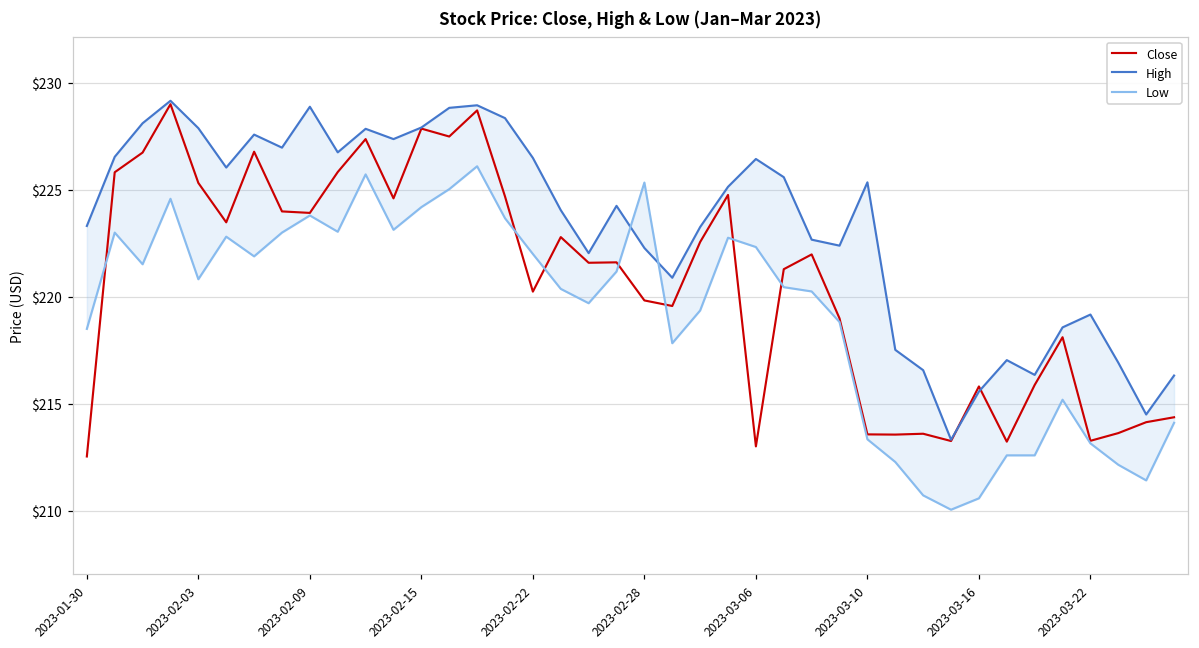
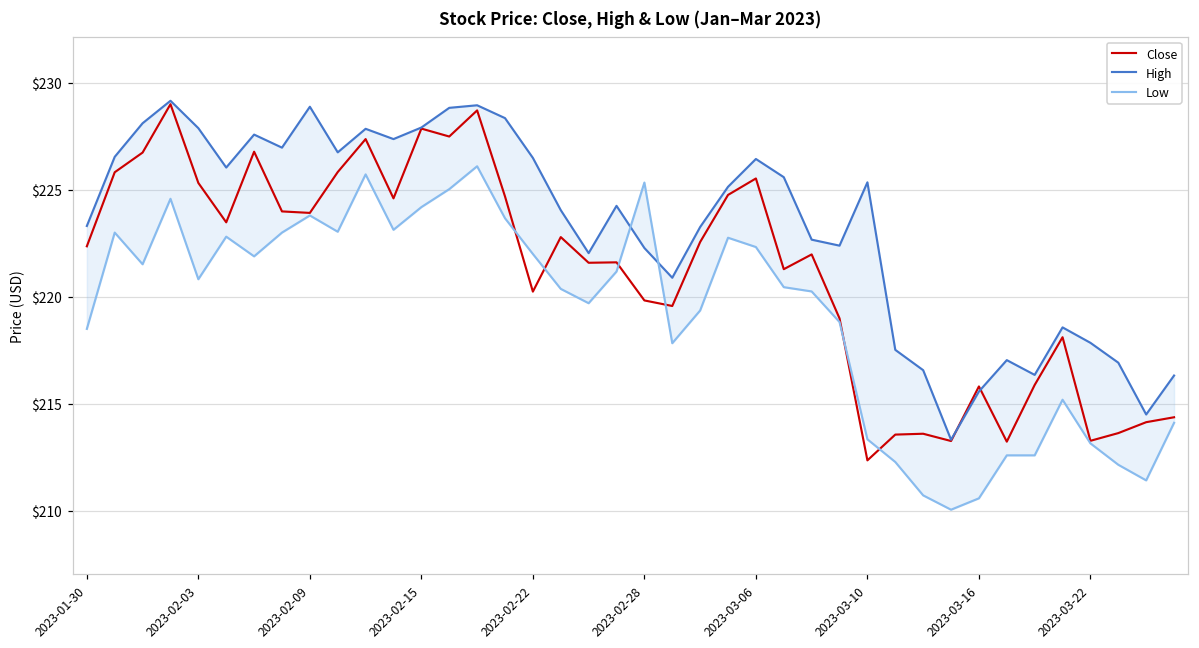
  {
    "Close": {
-     "2023-01-30": "$212.5",
+     "2023-01-30": "$222.4",
      "2023-02-03": "$225.3",
      "2023-02-22": "$220.2",
      "2023-02-28": "$219.8",
-     "2023-03-06": "$213.0",
-     "2023-03-10": "$213.6",
+     "2023-03-06": "$225.5",
+     "2023-03-10": "$212.3",
      "2023-03-16": "$215.8"
    },
    "High": {
      "2023-02-28": "$222.3",
-     "2023-03-22": "$219.2"
+     "2023-03-22": "$217.8"
    }
  }
